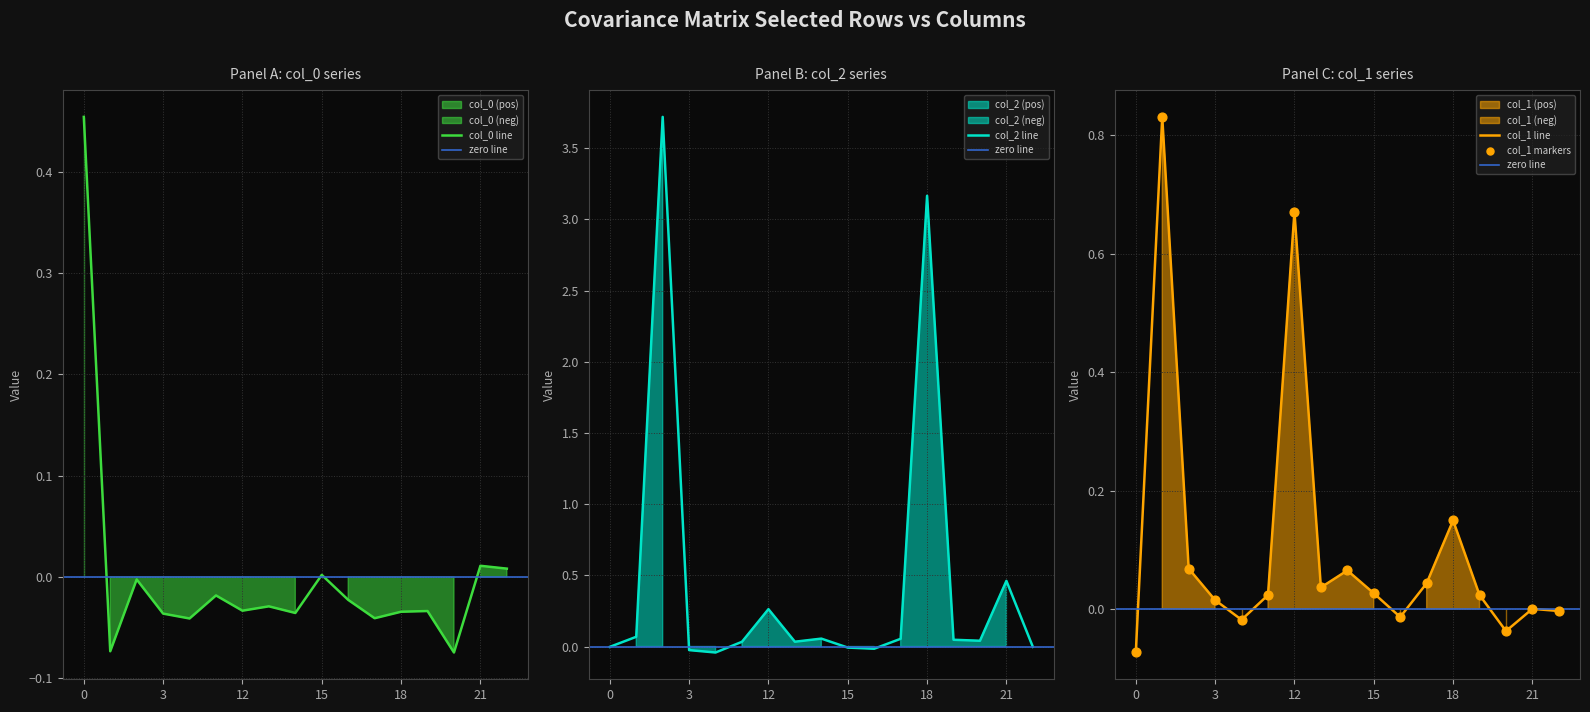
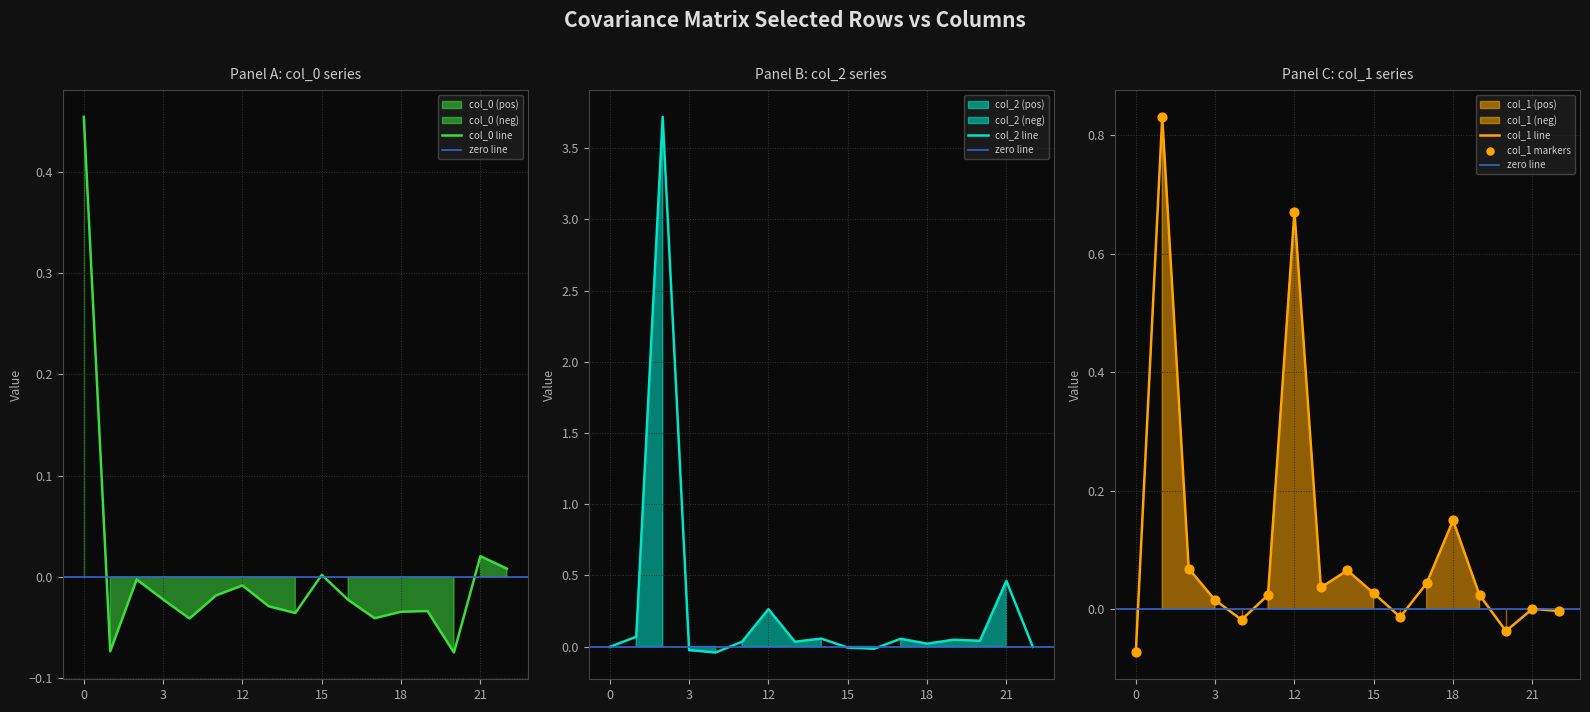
  {
    "Panel A: col_0 series": {
      "0": 0.454,
-     "3": -0.036,
-     "12": -0.033,
+     "3": -0.022,
+     "12": -0.008,
      "15": 0.002,
      "18": -0.034,
-     "21": 0.011
+     "21": 0.021
    },
    "Panel B: col_2 series": {
      "0": 0.00,
      "3": -0.03,
      "12": 0.26,
      "15": -0.01,
-     "18": 3.17,
+     "18": 0.02,
      "21": 0.46
    },
    "Panel C: col_1 series": {
      "0": -0.07,
      "3": 0.02,
      "12": 0.67,
      "15": 0.03,
      "18": 0.15,
      "21": 0.00
    }
  }
